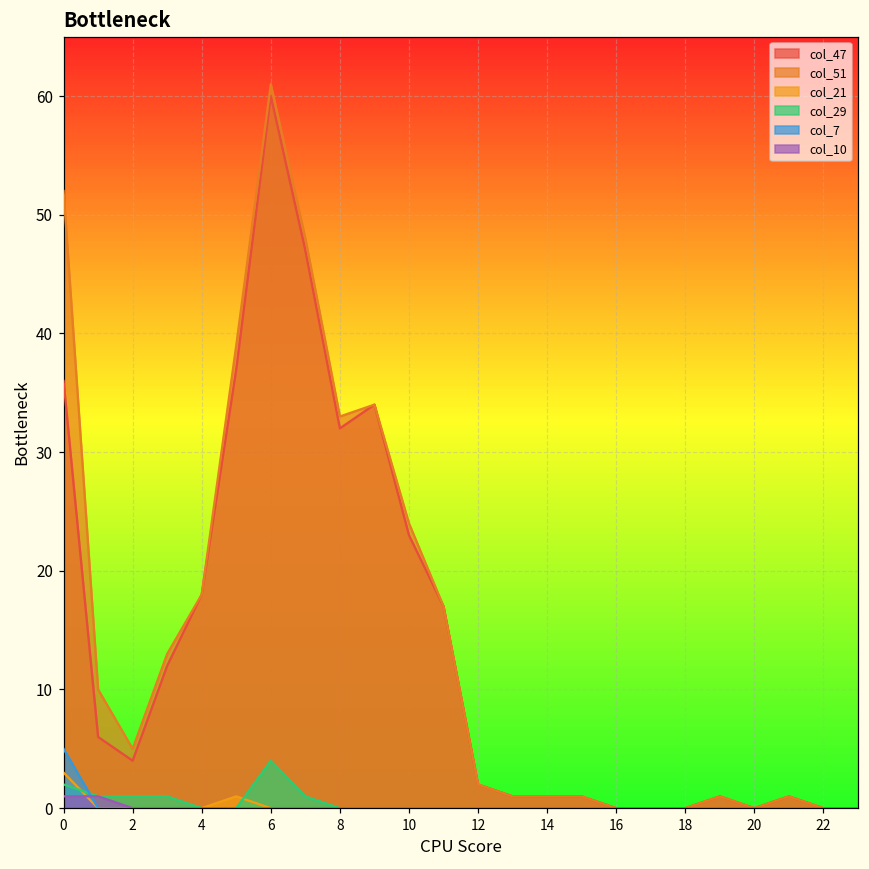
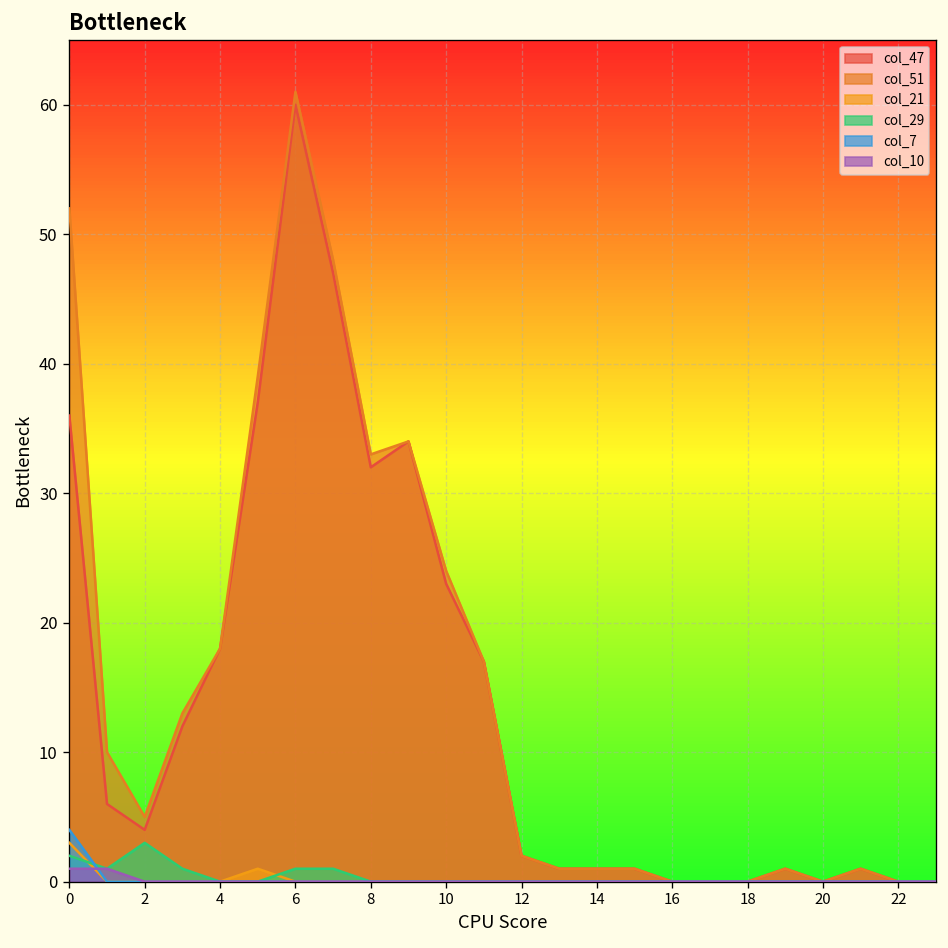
  {
    "col_29": {
      "0": 2,
-     "2": 1,
-     "6": 4
+     "2": 3,
+     "6": 1
    },
    "col_7": {
-     "0": 5
+     "0": 4
    },
    "col_10": {
      "0": 1
    }
  }
